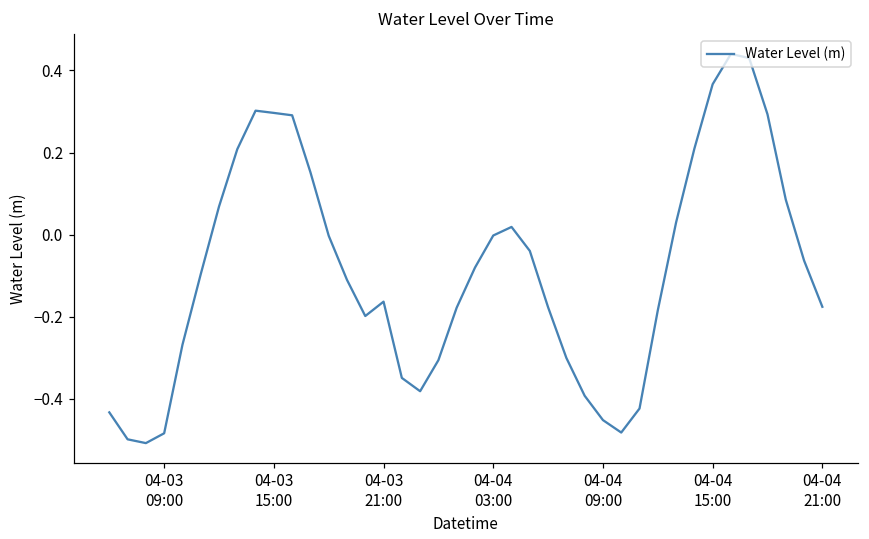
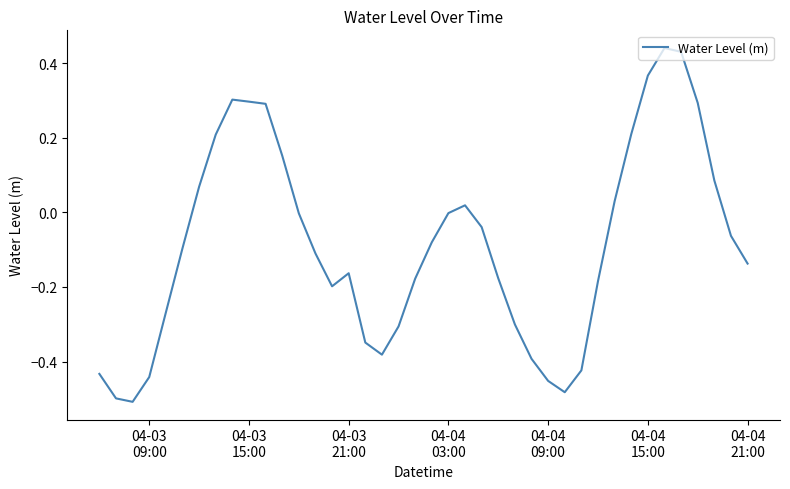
  {
-   "04-03 09:00": -0.48,
+   "04-03 09:00": -0.44,
    "04-03 15:00": 0.30,
    "04-03 21:00": -0.16,
    "04-04 03:00": 0.00,
    "04-04 09:00": -0.45,
    "04-04 15:00": 0.37,
-   "04-04 21:00": -0.18
+   "04-04 21:00": -0.14
  }
